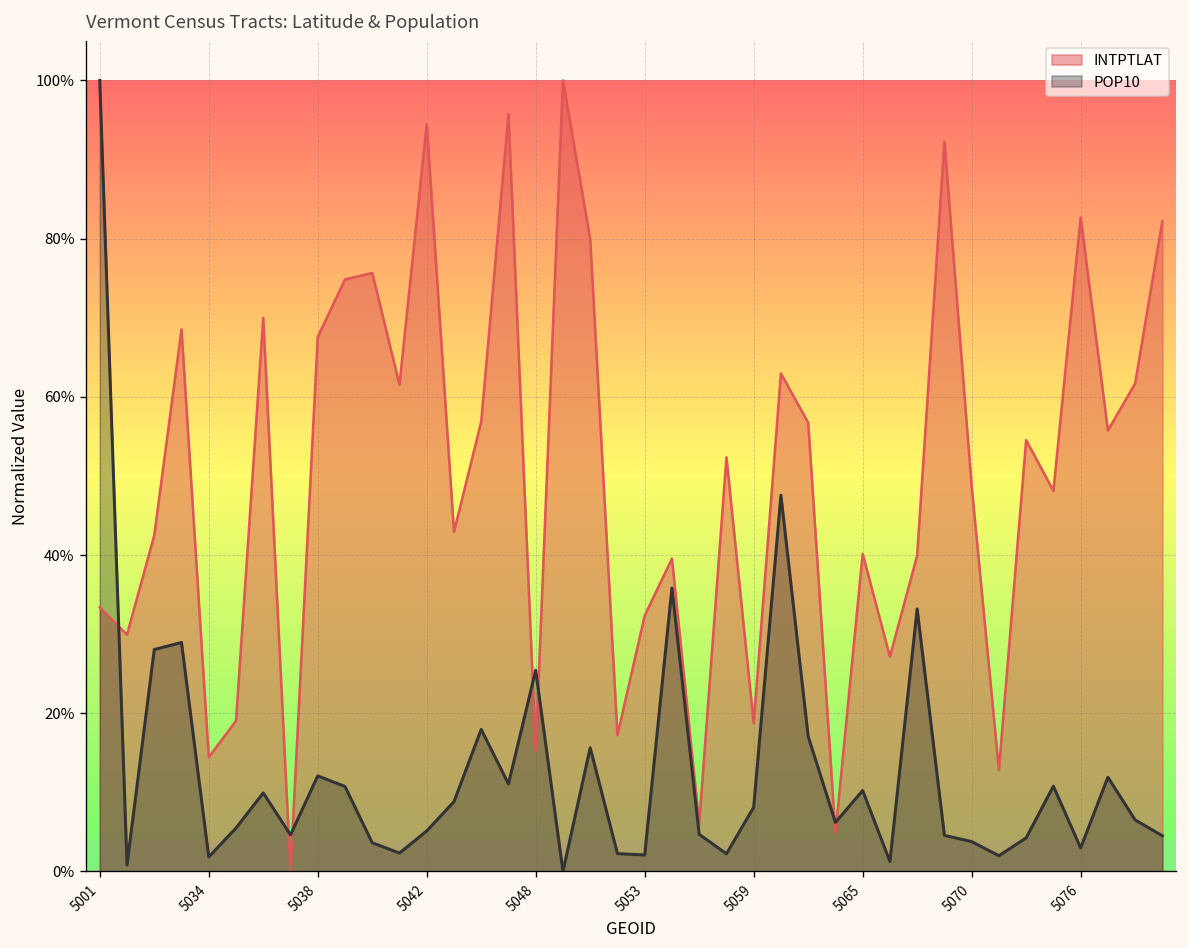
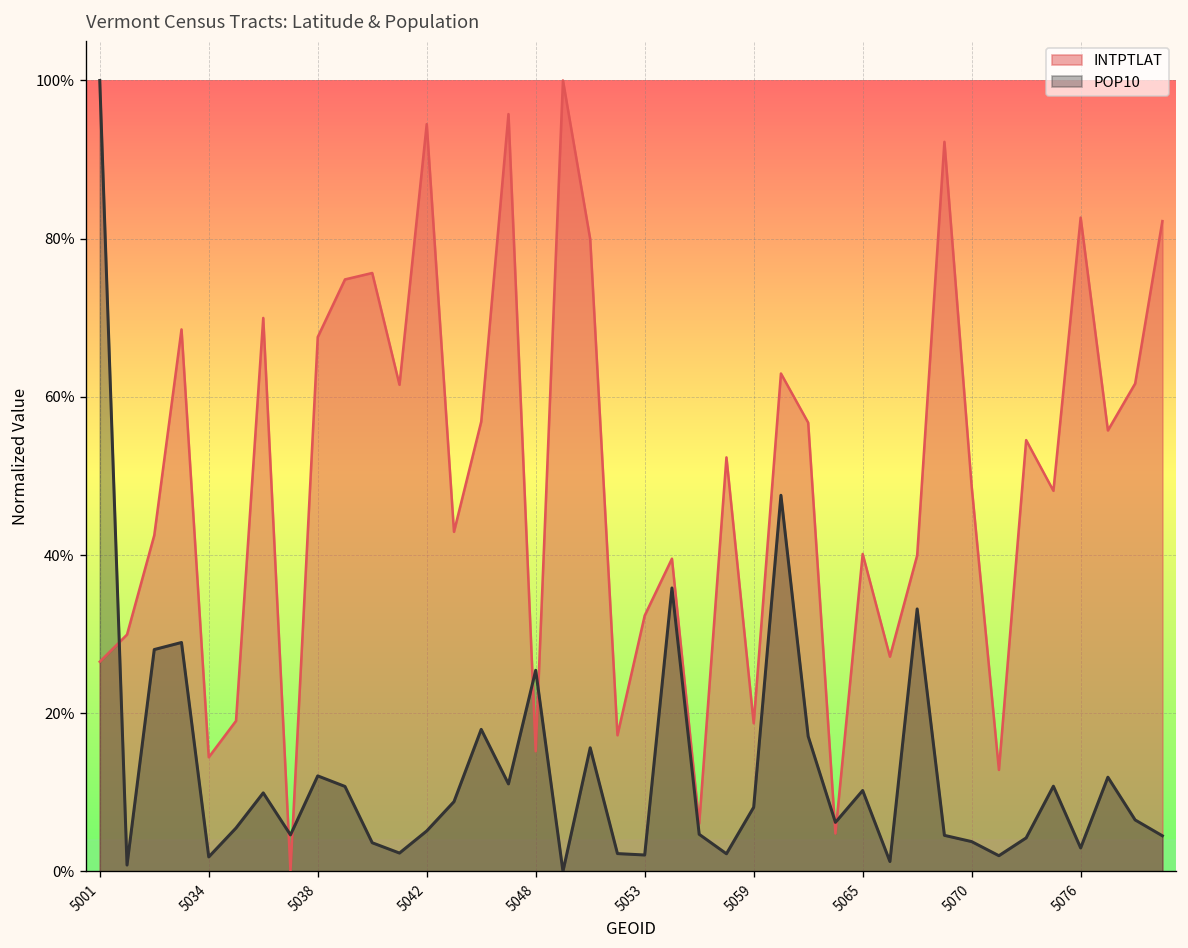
  {
    "INTPTLAT": {
-     "5001": "33%",
+     "5001": "27%",
      "5034": "14%",
      "5038": "68%",
      "5042": "94%",
      "5048": "15%",
      "5053": "32%",
      "5059": "19%",
      "5065": "40%",
      "5070": "49%",
      "5076": "83%"
    },
    "POP10": {
      "5001": "100%",
      "5038": "12%",
      "5042": "5%",
      "5048": "25%",
      "5059": "8%",
      "5065": "10%"
    }
  }
